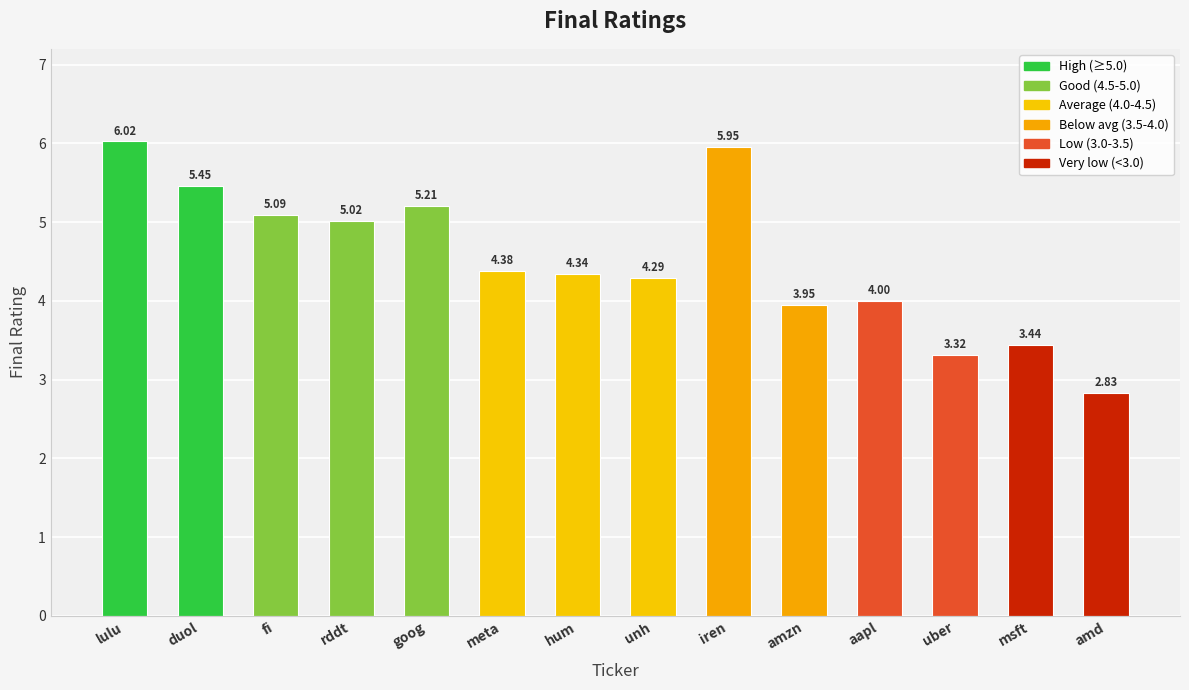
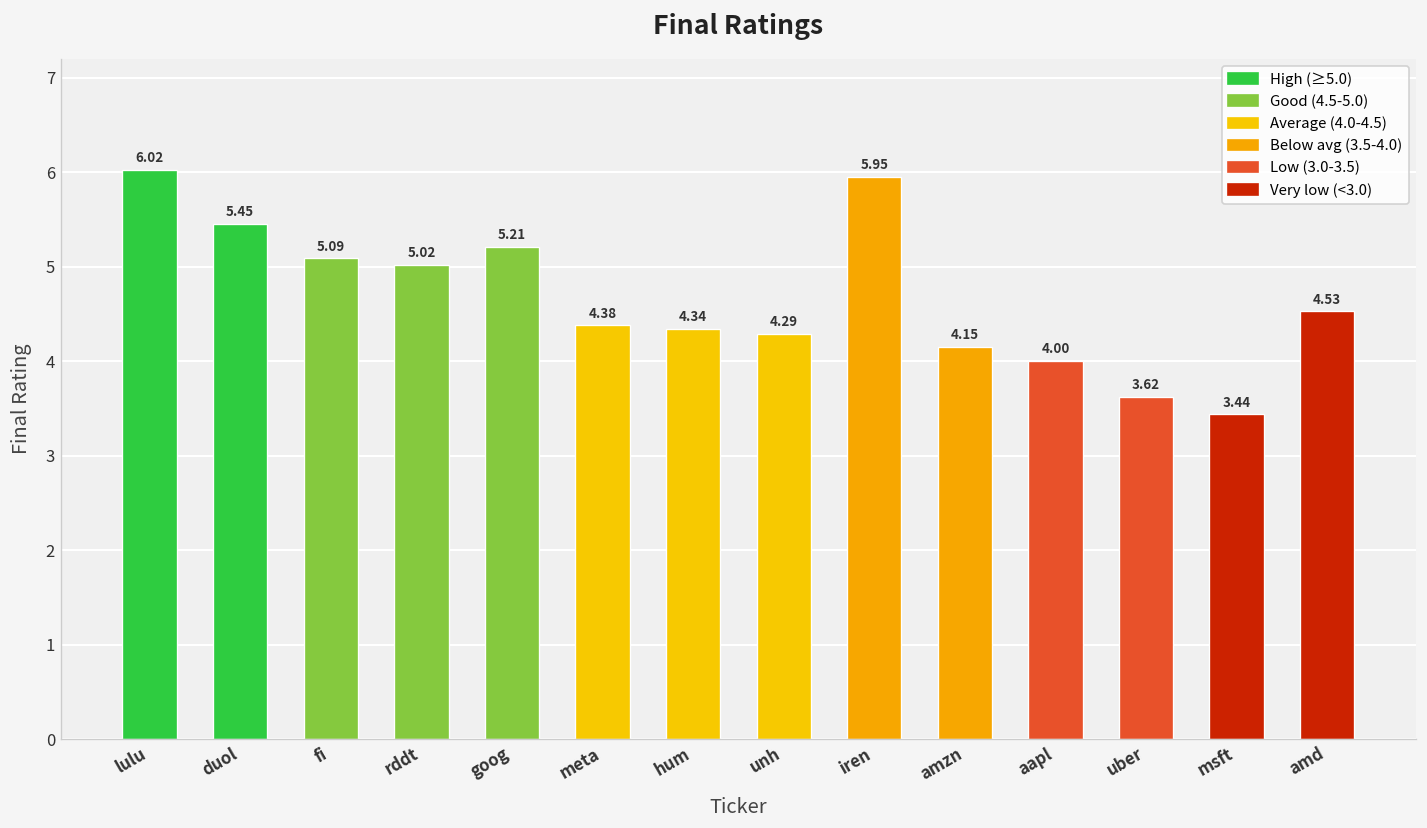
  {
    "lulu": 6.02,
    "duol": 5.45,
    "fi": 5.09,
    "rddt": 5.02,
    "goog": 5.21,
    "meta": 4.38,
    "hum": 4.34,
    "unh": 4.29,
    "iren": 5.95,
-   "amzn": 3.95,
+   "amzn": 4.15,
    "aapl": 4.00,
-   "uber": 3.32,
+   "uber": 3.62,
    "msft": 3.44,
-   "amd": 2.83
+   "amd": 4.53
  }
